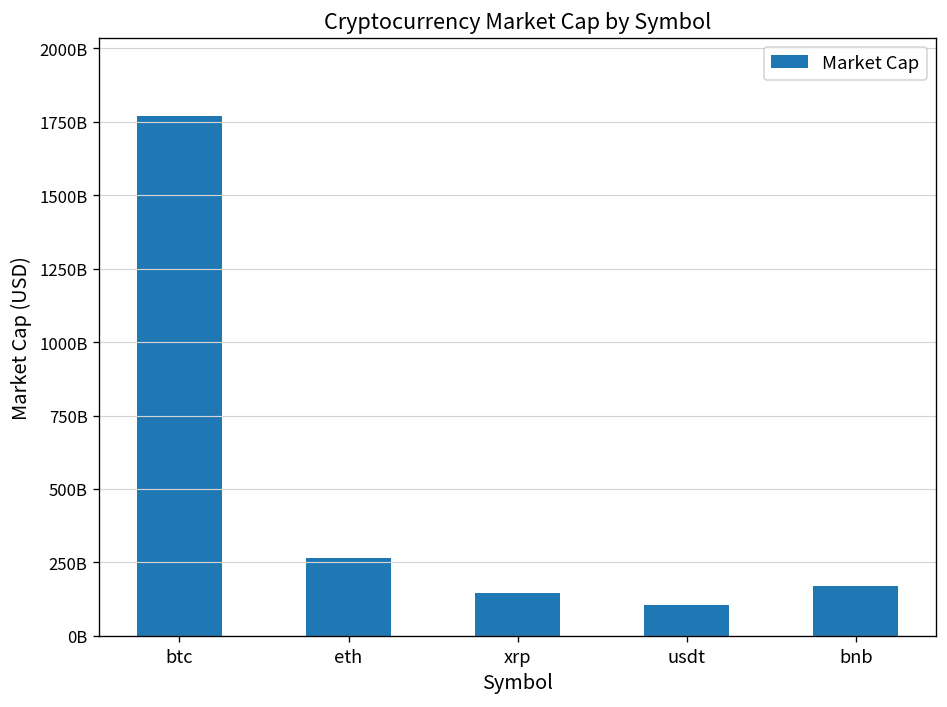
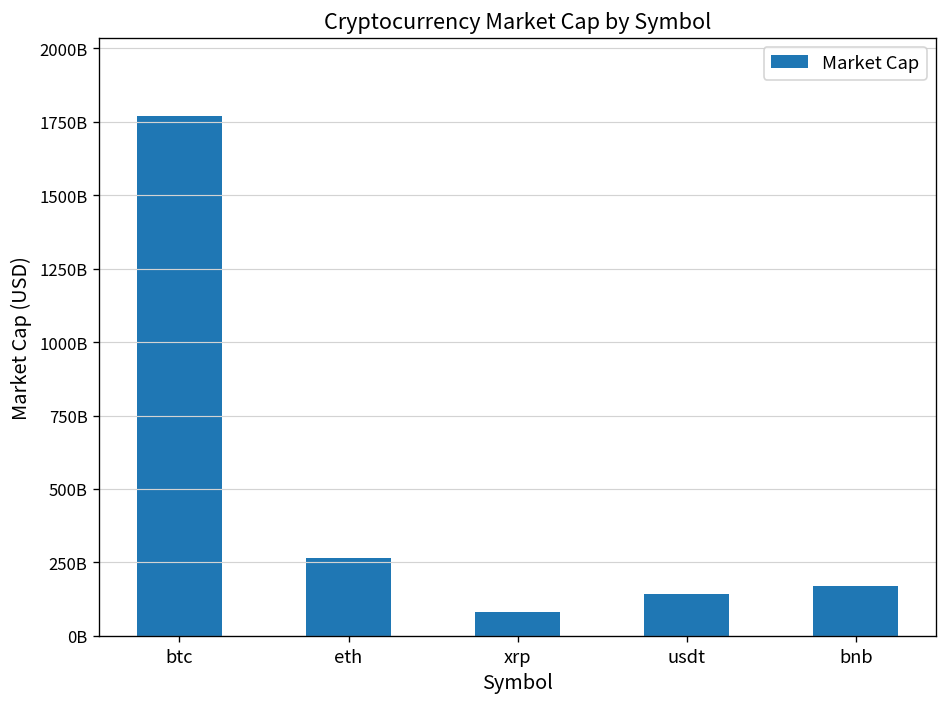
  {
    "btc": 1770000000000,
    "eth": 260000000000,
-   "xrp": 140000000000,
-   "usdt": 110000000000,
+   "xrp": 80000000000,
+   "usdt": 140000000000,
    "bnb": 170000000000
  }
